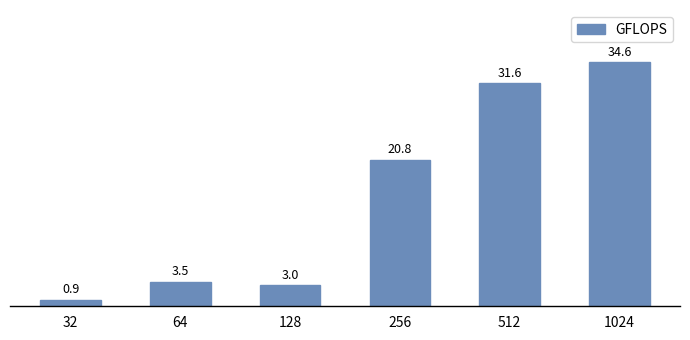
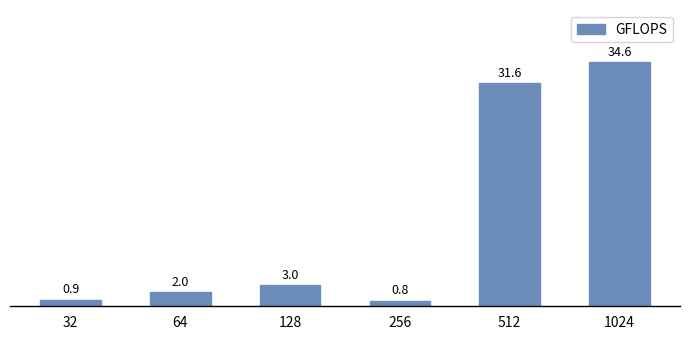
  {
    "32": 0.9,
-   "64": 3.5,
+   "64": 2.0,
    "128": 3.0,
-   "256": 20.8,
+   "256": 0.8,
    "512": 31.6,
    "1024": 34.6
  }
